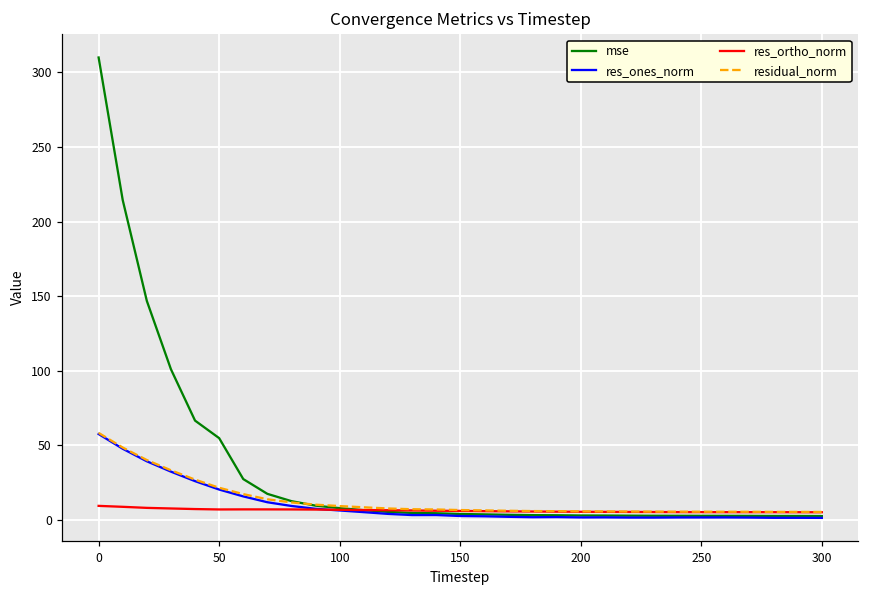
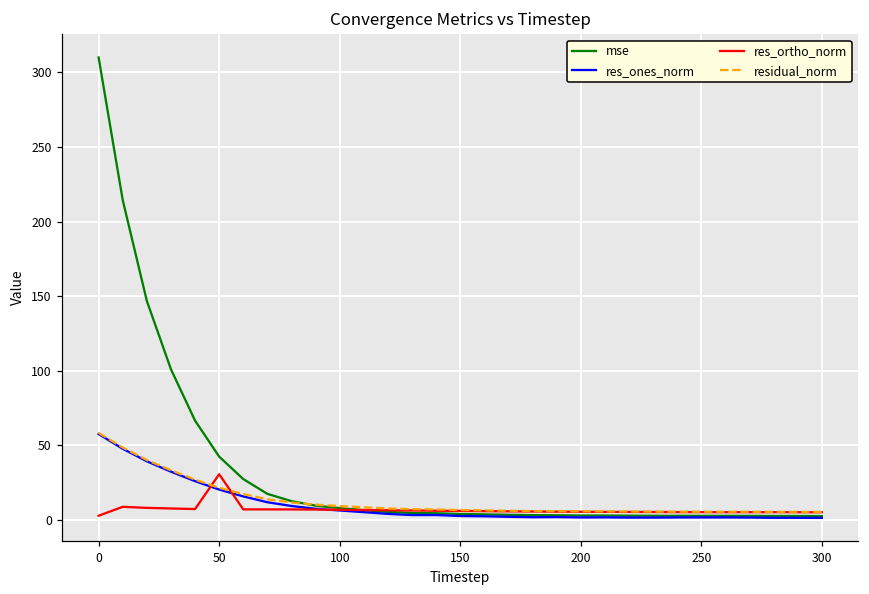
  {
    "mse": {
      "0": 310,
-     "50": 55
+     "50": 43
    },
    "res_ortho_norm": {
-     "0": 9,
-     "50": 7
+     "0": 3,
+     "50": 31
    }
  }
